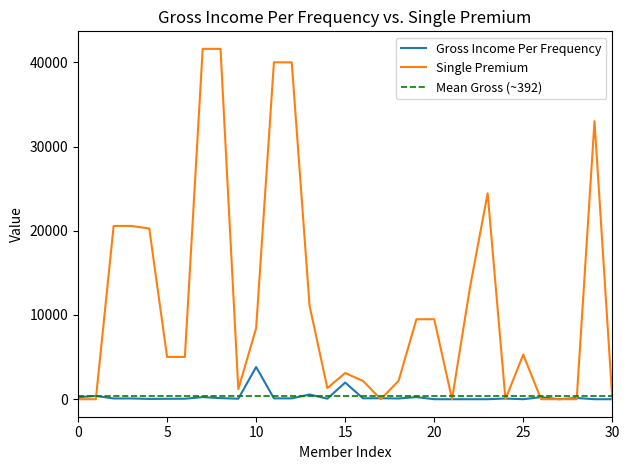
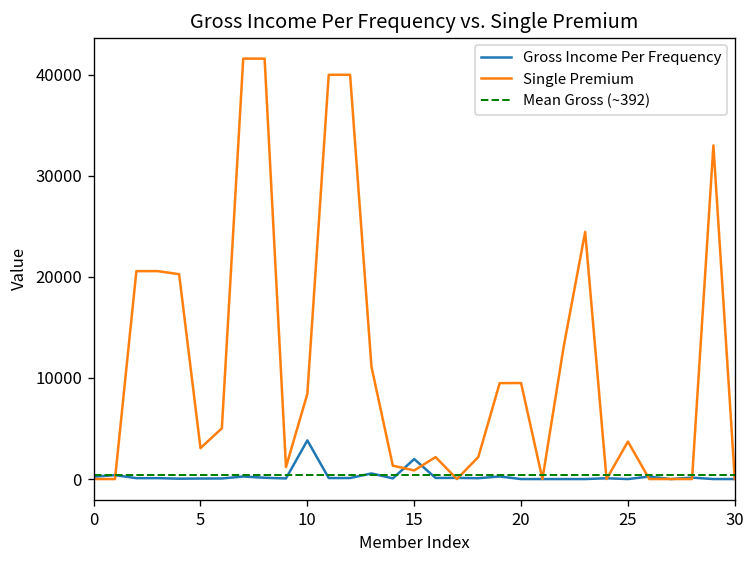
  {
    "Gross Income Per Frequency": {
      "5": 0,
      "10": 4000,
      "15": 2000,
      "20": 0,
      "25": 0
    },
    "Single Premium": {
-     "5": 5000,
+     "5": 3000,
      "10": 8000,
-     "15": 3000,
+     "15": 1000,
      "20": 10000,
-     "25": 5000
+     "25": 4000
    }
  }
